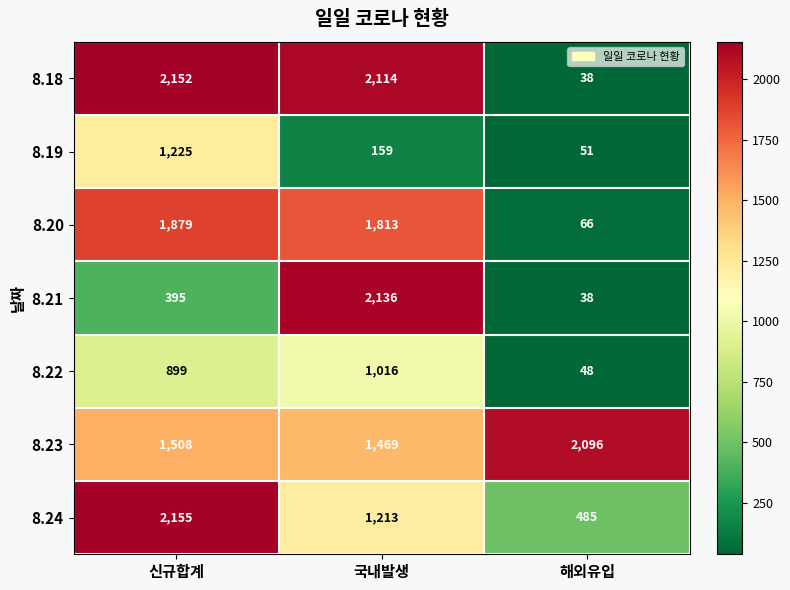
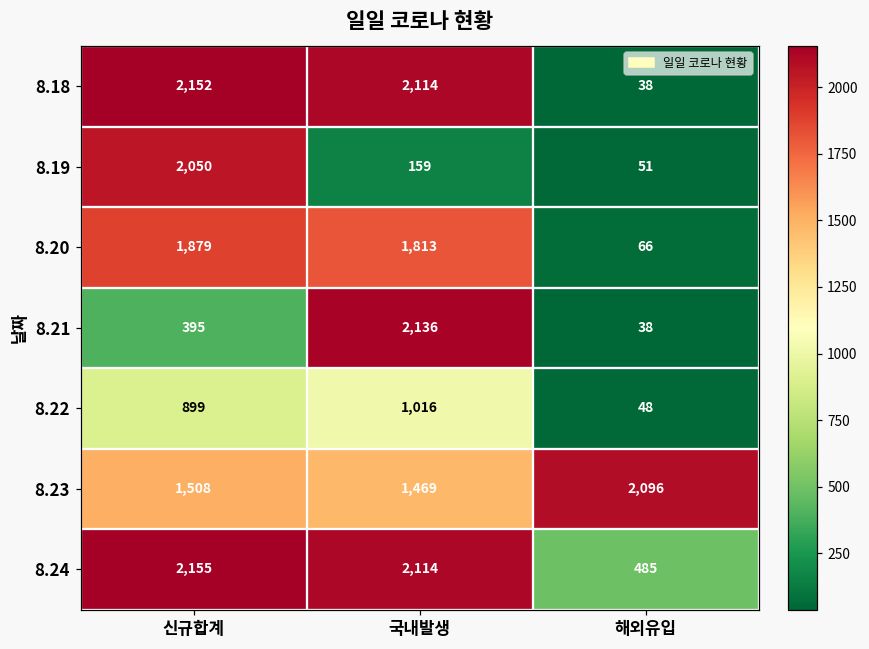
  {
    "8.18": {
      "신규합계": "2,152",
      "국내발생": "2,114",
      "해외유입": "38"
    },
    "8.19": {
-     "신규합계": "1,225",
+     "신규합계": "2,050",
      "국내발생": "159",
      "해외유입": "51"
    },
    "8.20": {
      "신규합계": "1,879",
      "국내발생": "1,813",
      "해외유입": "66"
    },
    "8.21": {
      "신규합계": "395",
      "국내발생": "2,136",
      "해외유입": "38"
    },
    "8.22": {
      "신규합계": "899",
      "국내발생": "1,016",
      "해외유입": "48"
    },
    "8.23": {
      "신규합계": "1,508",
      "국내발생": "1,469",
      "해외유입": "2,096"
    },
    "8.24": {
      "신규합계": "2,155",
-     "국내발생": "1,213",
+     "국내발생": "2,114",
      "해외유입": "485"
    }
  }
